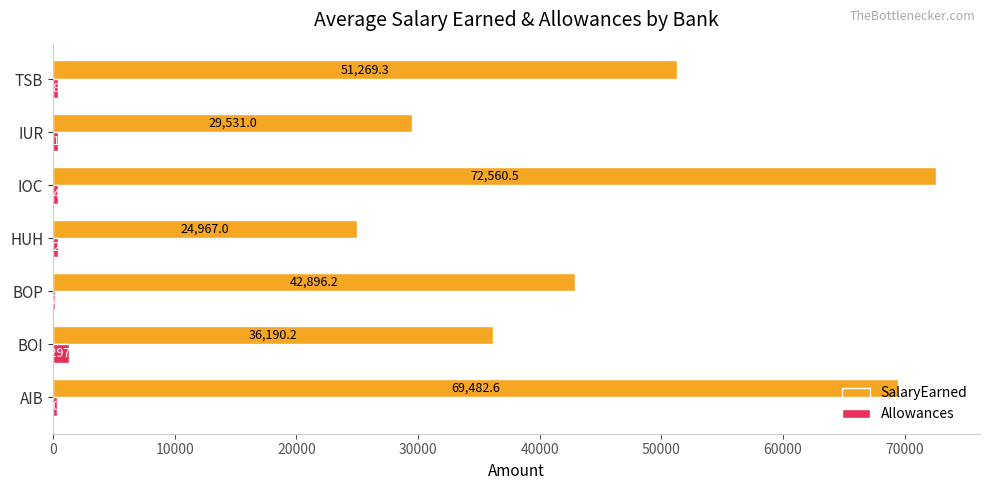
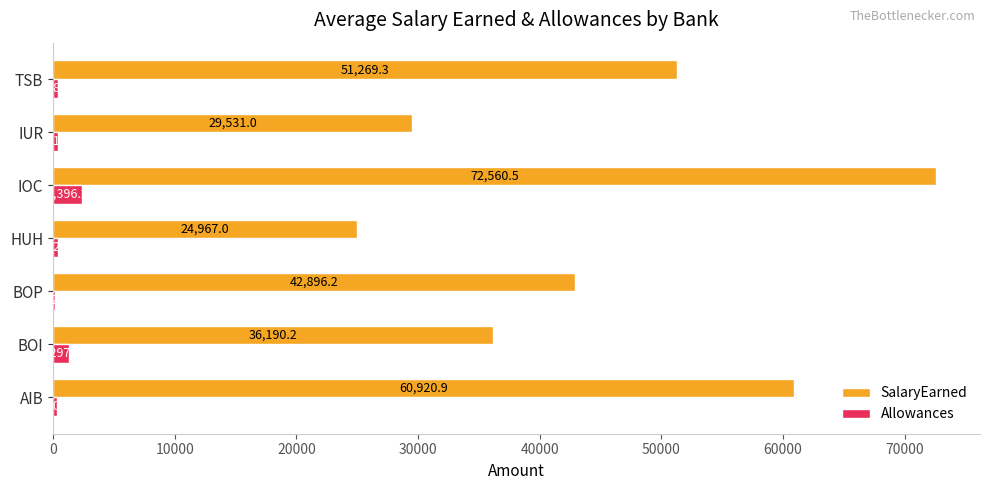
  {
    "SalaryEarned": {
      "TSB": "51,269.3",
      "IUR": "29,531.0",
      "IOC": "72,560.5",
      "HUH": "24,967.0",
      "BOP": "42,896.2",
      "BOI": "36,190.2",
-     "AIB": "69,482.6"
+     "AIB": "60,920.9"
    },
    "Allowances": {
      "TSB": "400",
      "IUR": "400",
-     "IOC": "400",
+     "IOC": "2400",
      "HUH": "400",
      "BOI": "1300",
      "AIB": "400"
    }
  }
